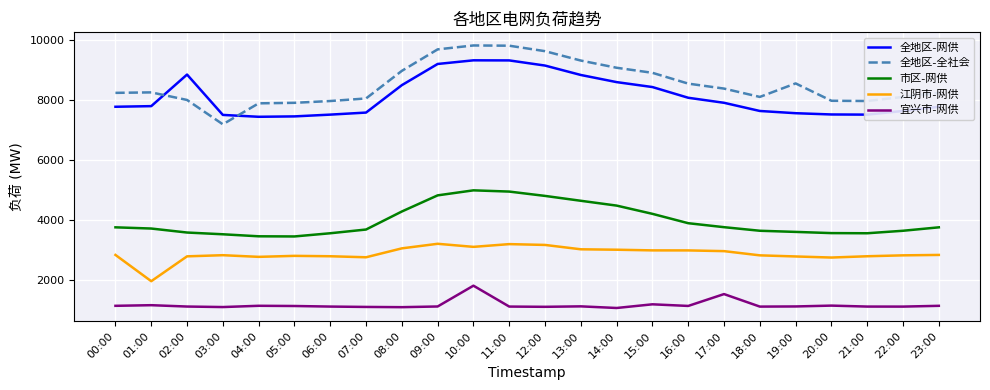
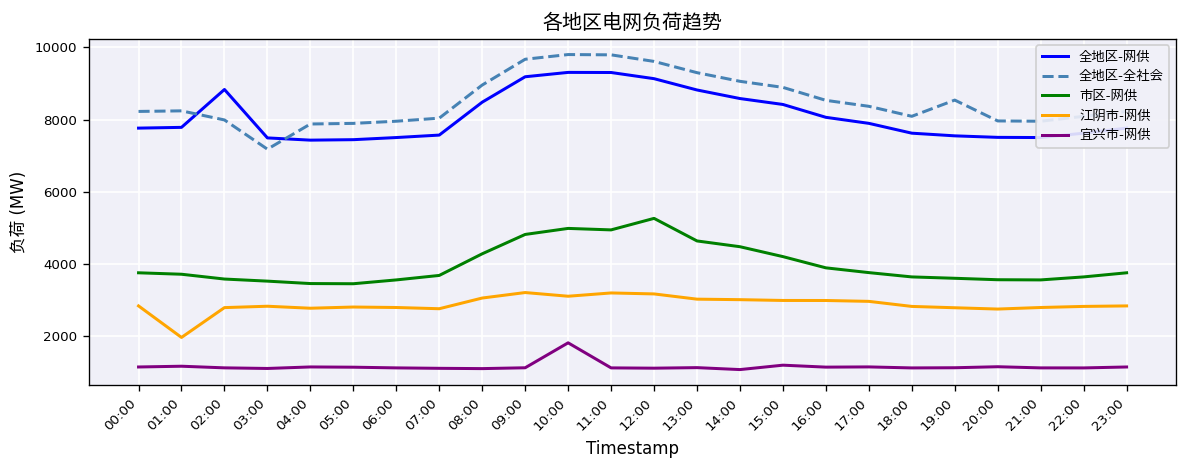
  {
    "全地区-网供": {
      "00:00": 7800,
      "01:00": 7800,
      "02:00": 8800,
      "03:00": 7500,
      "04:00": 7400,
      "05:00": 7400,
      "06:00": 7500,
      "07:00": 7600,
      "08:00": 8500,
      "09:00": 9200,
      "10:00": 9300,
      "11:00": 9300,
      "12:00": 9100,
      "13:00": 8800,
      "14:00": 8600,
      "15:00": 8400,
      "16:00": 8100,
      "17:00": 7900,
      "18:00": 7600,
      "19:00": 7600,
      "20:00": 7500
    },
    "全地区-全社会": {
      "00:00": 8200,
      "01:00": 8200,
      "02:00": 8000,
      "03:00": 7200,
      "04:00": 7900,
      "05:00": 7900,
      "06:00": 8000,
      "07:00": 8000,
      "08:00": 9000,
      "09:00": 9700,
      "10:00": 9800,
      "11:00": 9800,
      "12:00": 9600,
      "13:00": 9300,
      "14:00": 9100,
      "15:00": 8900,
      "16:00": 8500,
      "17:00": 8400,
      "18:00": 8100,
      "19:00": 8500,
      "20:00": 8000
    },
    "市区-网供": {
      "00:00": 3800,
      "01:00": 3700,
      "02:00": 3600,
      "03:00": 3500,
      "04:00": 3500,
      "05:00": 3500,
      "06:00": 3600,
      "07:00": 3700,
      "08:00": 4300,
      "09:00": 4800,
      "10:00": 5000,
      "11:00": 4900,
-     "12:00": 4800,
+     "12:00": 5300,
      "13:00": 4600,
      "14:00": 4500,
      "15:00": 4200,
      "16:00": 3900,
      "17:00": 3800,
      "18:00": 3600,
      "19:00": 3600,
      "20:00": 3600,
      "21:00": 3600,
      "22:00": 3600,
      "23:00": 3800
    },
    "江阴市-网供": {
      "00:00": 2800,
      "01:00": 2000,
      "02:00": 2800,
      "03:00": 2800,
      "04:00": 2800,
      "05:00": 2800,
      "06:00": 2800,
      "07:00": 2800,
      "08:00": 3100,
      "09:00": 3200,
      "10:00": 3100,
      "11:00": 3200,
      "12:00": 3200,
      "13:00": 3000,
      "14:00": 3000,
      "15:00": 3000,
      "16:00": 3000,
      "17:00": 3000,
      "18:00": 2800,
      "19:00": 2800,
      "20:00": 2800,
      "21:00": 2800,
      "22:00": 2800,
      "23:00": 2800
    },
    "宜兴市-网供": {
      "00:00": 1200,
      "01:00": 1200,
      "02:00": 1100,
      "03:00": 1100,
      "04:00": 1200,
      "05:00": 1100,
      "06:00": 1100,
      "07:00": 1100,
      "08:00": 1100,
      "09:00": 1100,
      "10:00": 1800,
      "11:00": 1100,
      "12:00": 1100,
      "13:00": 1100,
      "14:00": 1100,
      "15:00": 1200,
      "16:00": 1100,
-     "17:00": 1500,
+     "17:00": 1200,
      "18:00": 1100,
      "19:00": 1100,
      "20:00": 1200,
      "21:00": 1100,
      "22:00": 1100,
      "23:00": 1200
    }
  }
